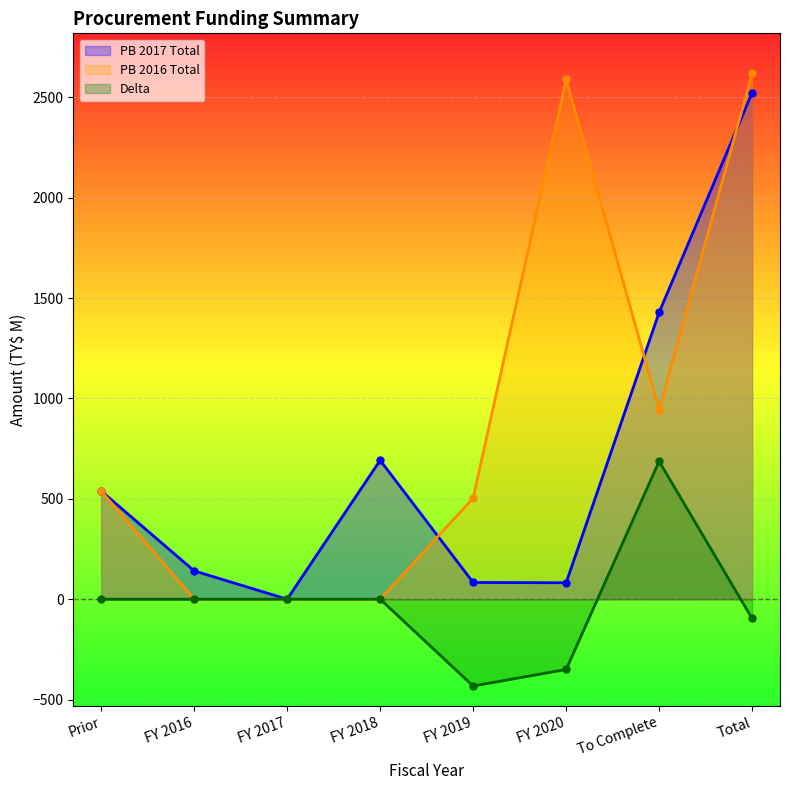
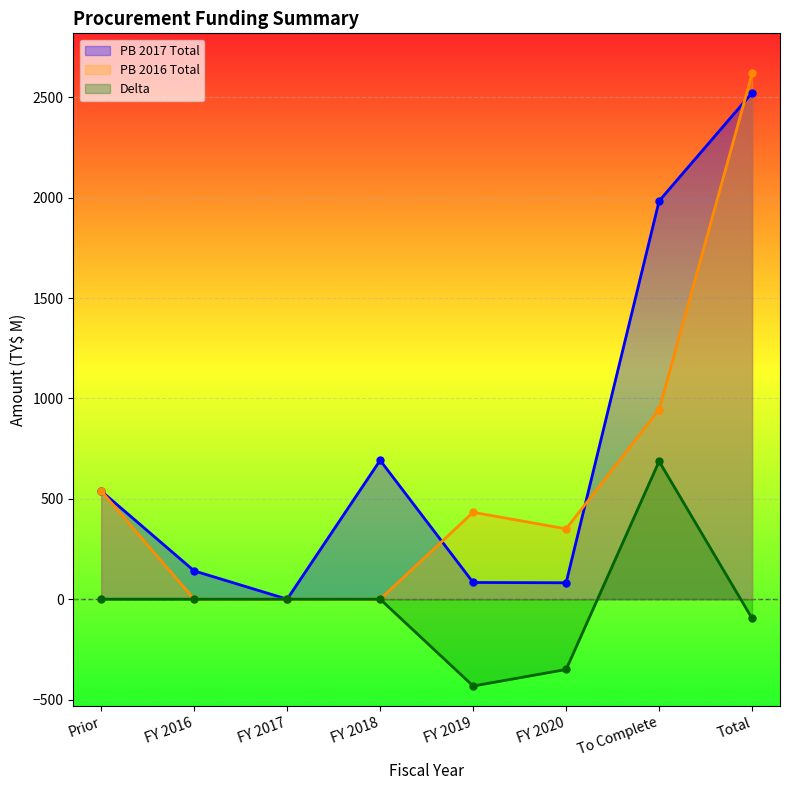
  {
    "PB 2017 Total": {
      "FY 2016": 140,
      "FY 2018": 690,
      "FY 2019": 80,
      "FY 2020": 80,
-     "To Complete": 1430,
+     "To Complete": 1980,
      "Total": 2520
    },
    "PB 2016 Total": {
-     "FY 2019": 500,
-     "FY 2020": 2590,
+     "FY 2019": 430,
+     "FY 2020": 350,
      "To Complete": 940,
      "Total": 2620
    }
  }
